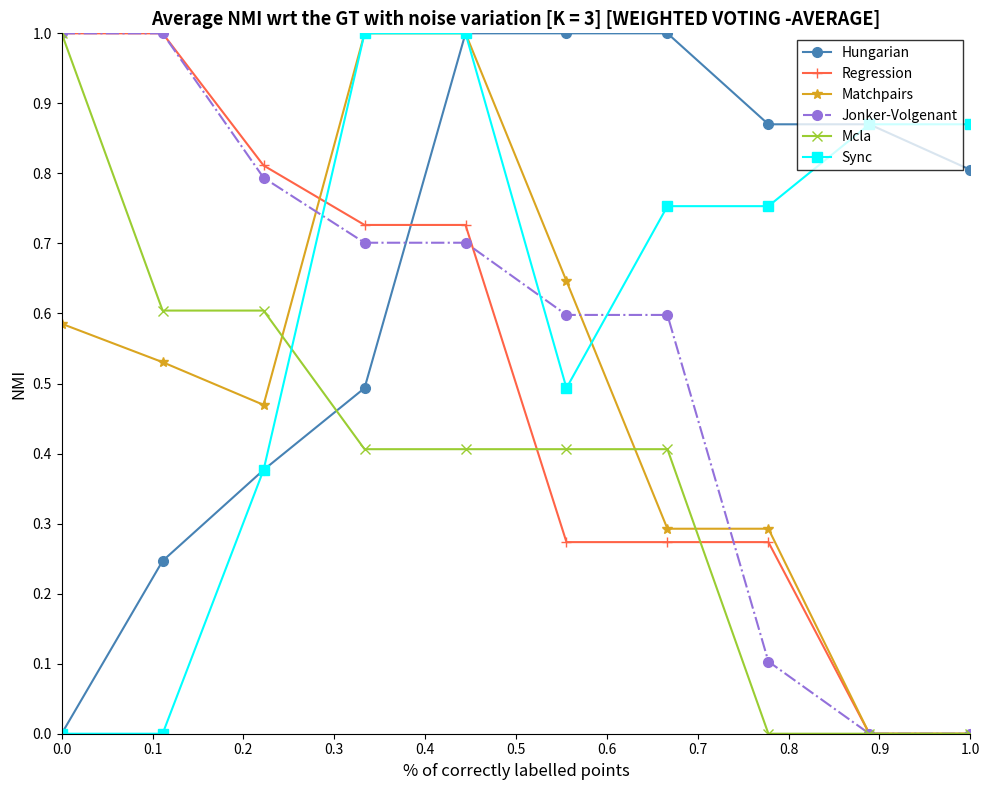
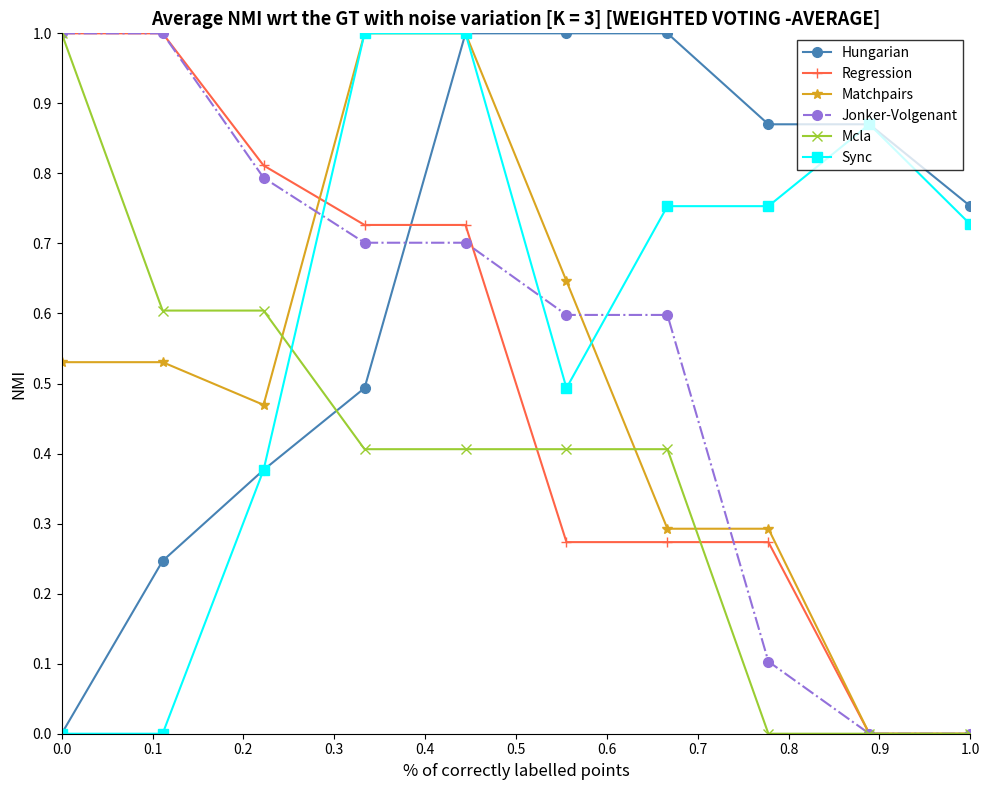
  {
    "Hungarian": {
-     "1.0": 0.81
+     "1.0": 0.75
    },
    "Matchpairs": {
-     "0.0": 0.59
+     "0.0": 0.53
    },
    "Sync": {
-     "1.0": 0.87
+     "1.0": 0.73
    }
  }
